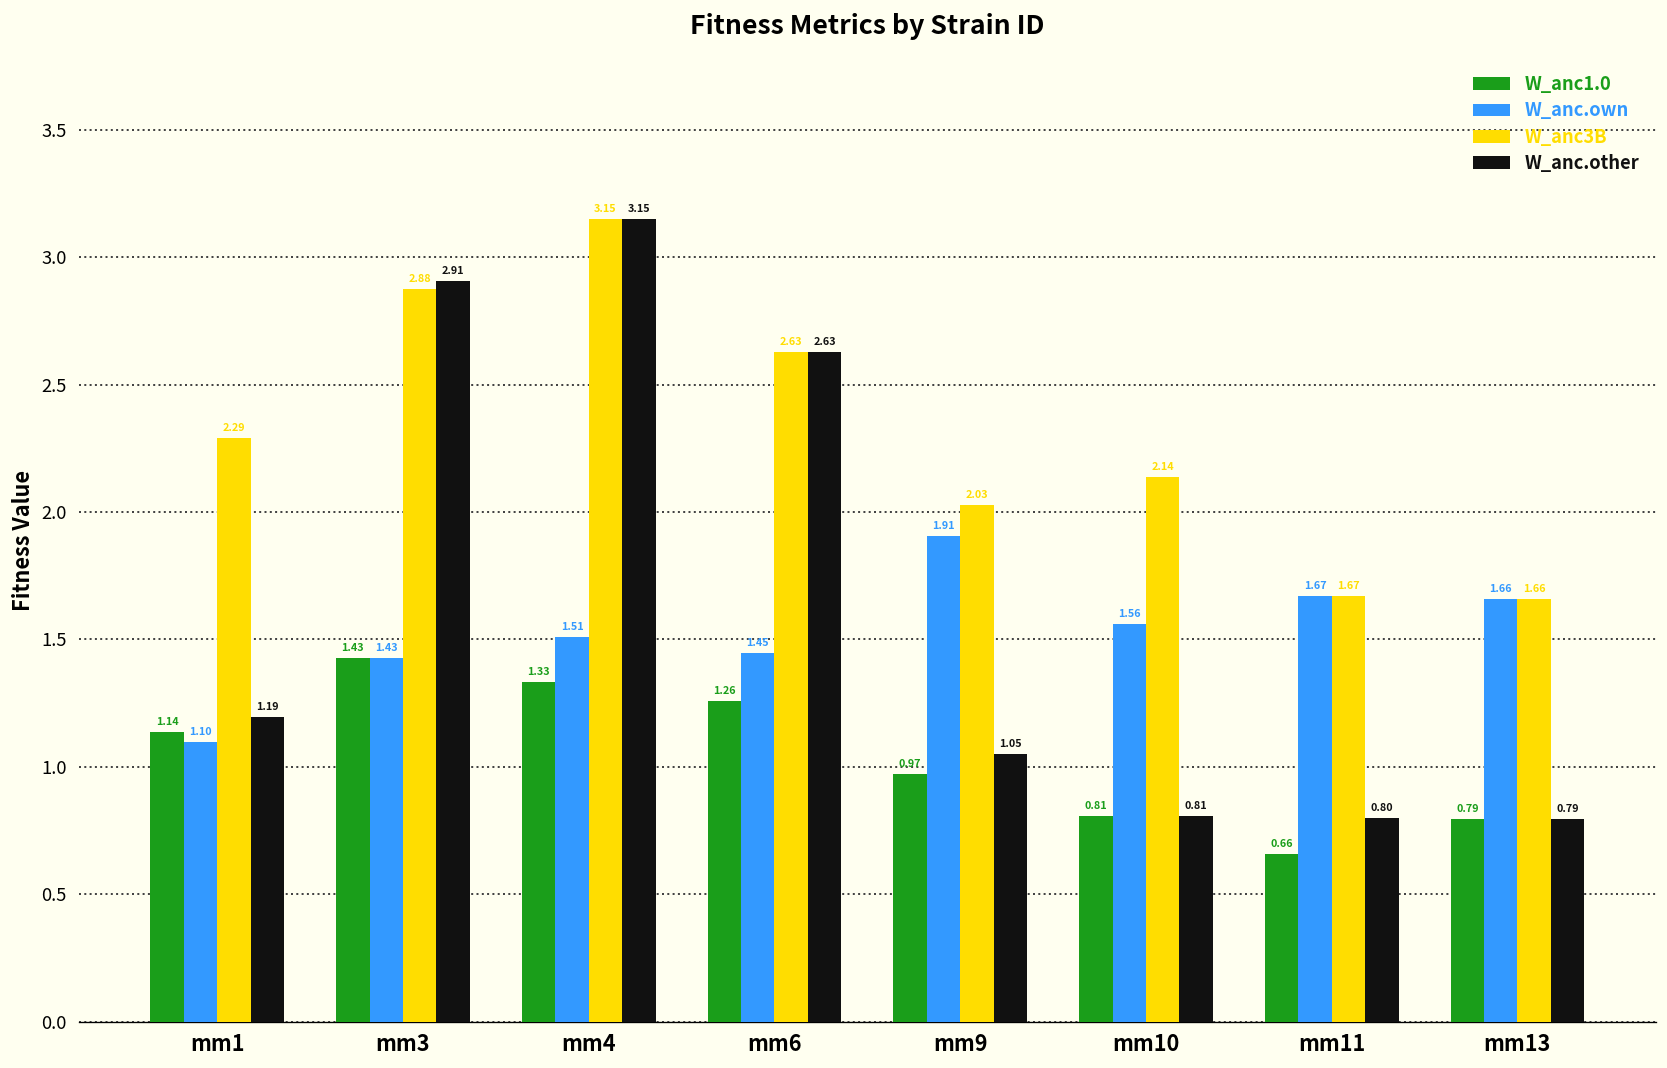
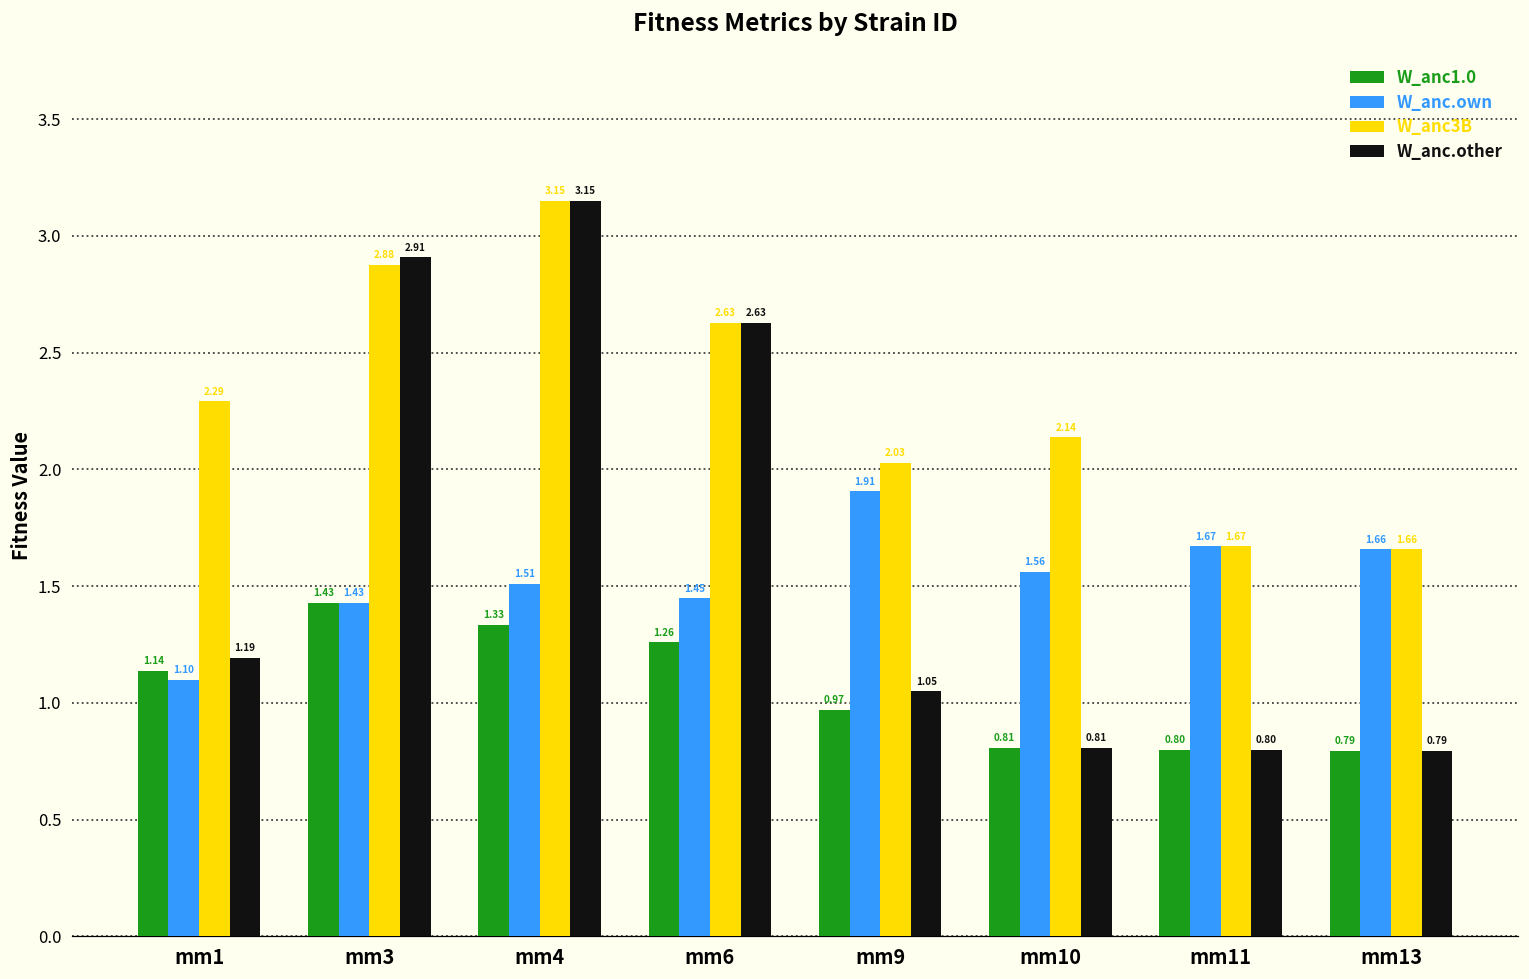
  {
    "W_anc1.0": {
      "mm1": 1.14,
      "mm3": 1.43,
      "mm4": 1.33,
      "mm6": 1.26,
      "mm9": 0.97,
      "mm10": 0.81,
-     "mm11": 0.66,
+     "mm11": 0.80,
      "mm13": 0.79
    },
    "W_anc.own": {
      "mm1": 1.10,
      "mm3": 1.43,
      "mm4": 1.51,
      "mm6": 1.45,
      "mm9": 1.91,
      "mm10": 1.56,
      "mm11": 1.67,
      "mm13": 1.66
    },
    "W_anc3B": {
      "mm1": 2.29,
      "mm3": 2.88,
      "mm4": 3.15,
      "mm6": 2.63,
      "mm9": 2.03,
      "mm10": 2.14,
      "mm11": 1.67,
      "mm13": 1.66
    },
    "W_anc.other": {
      "mm1": 1.19,
      "mm3": 2.91,
      "mm4": 3.15,
      "mm6": 2.63,
      "mm9": 1.05,
      "mm10": 0.81,
      "mm11": 0.80,
      "mm13": 0.79
    }
  }
